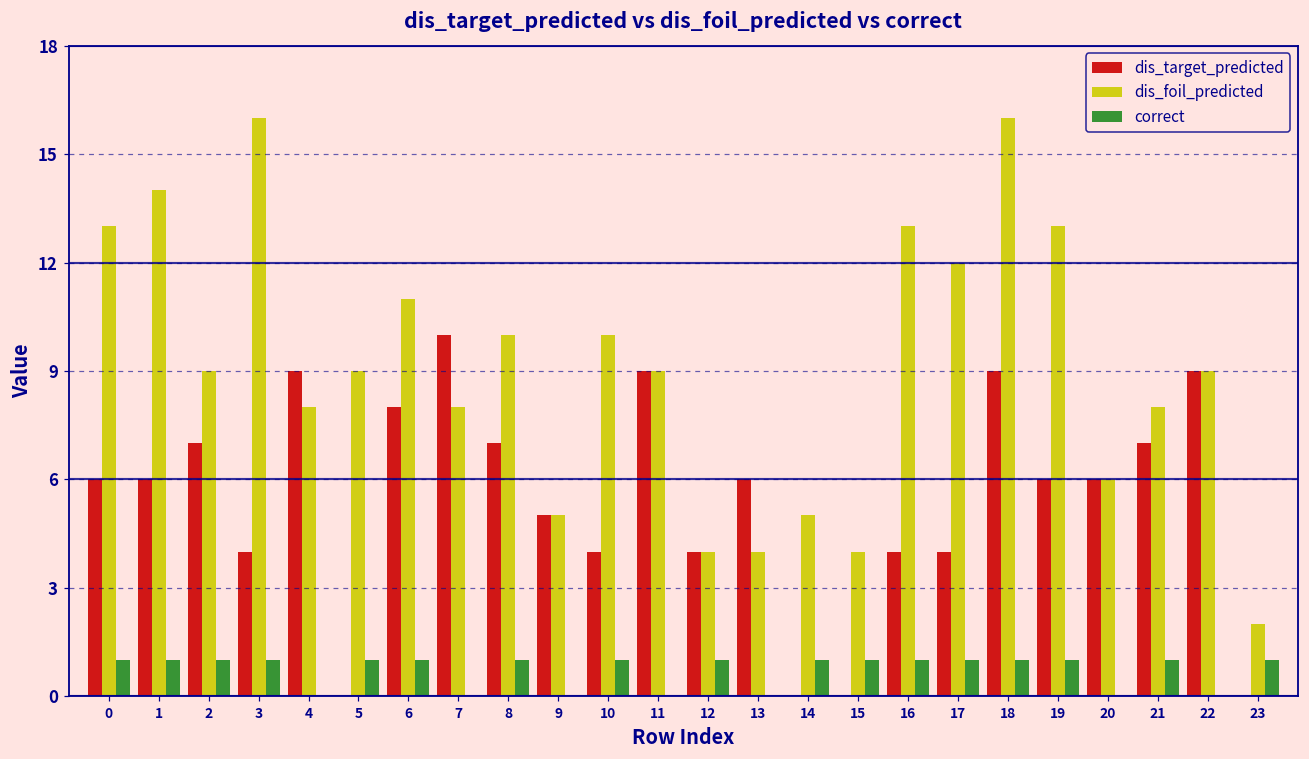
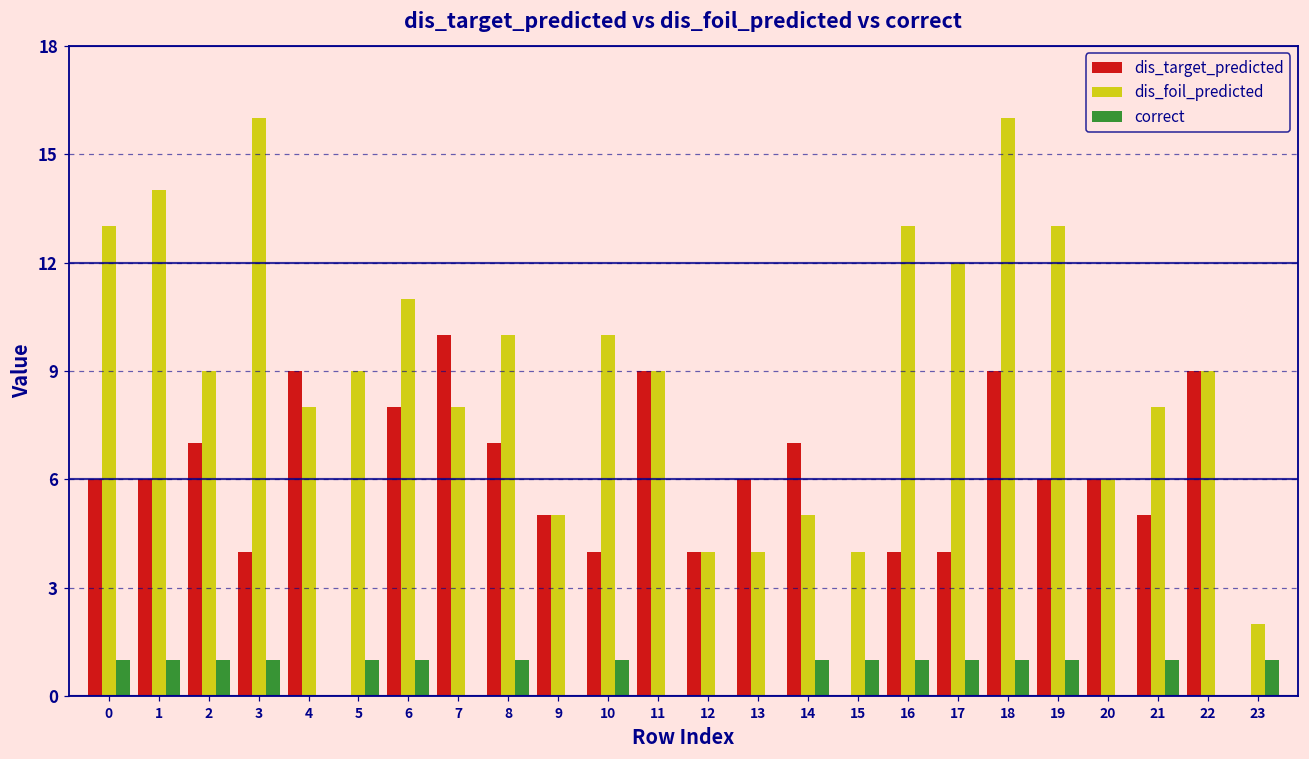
  {
    "dis_target_predicted": {
      "0": 6,
      "1": 6,
      "2": 7,
      "3": 4,
      "4": 9,
      "5": 0,
      "6": 8,
      "7": 10,
      "8": 7,
      "9": 5,
      "10": 4,
      "11": 9,
      "12": 4,
      "13": 6,
-     "14": 0,
+     "14": 7,
      "15": 0,
      "16": 4,
      "17": 4,
      "18": 9,
      "19": 6,
      "20": 6,
-     "21": 7,
+     "21": 5,
      "22": 9,
      "23": 0
    },
    "dis_foil_predicted": {
      "0": 13,
      "1": 14,
      "2": 9,
      "3": 16,
      "4": 8,
      "5": 9,
      "6": 11,
      "7": 8,
      "8": 10,
      "9": 5,
      "10": 10,
      "11": 9,
      "12": 4,
      "13": 4,
      "14": 5,
      "15": 4,
      "16": 13,
      "17": 12,
      "18": 16,
      "19": 13,
      "20": 6,
      "21": 8,
      "22": 9,
      "23": 2
    },
    "correct": {
      "0": 1,
      "1": 1,
      "2": 1,
      "3": 1,
      "4": 0,
      "5": 1,
      "6": 1,
      "7": 0,
      "8": 1,
      "9": 0,
      "10": 1,
      "11": 0,
-     "12": 1,
+     "12": 0,
      "13": 0,
      "14": 1,
      "15": 1,
      "16": 1,
      "17": 1,
      "18": 1,
      "19": 1,
      "20": 0,
      "21": 1,
      "22": 0,
      "23": 1
    }
  }
